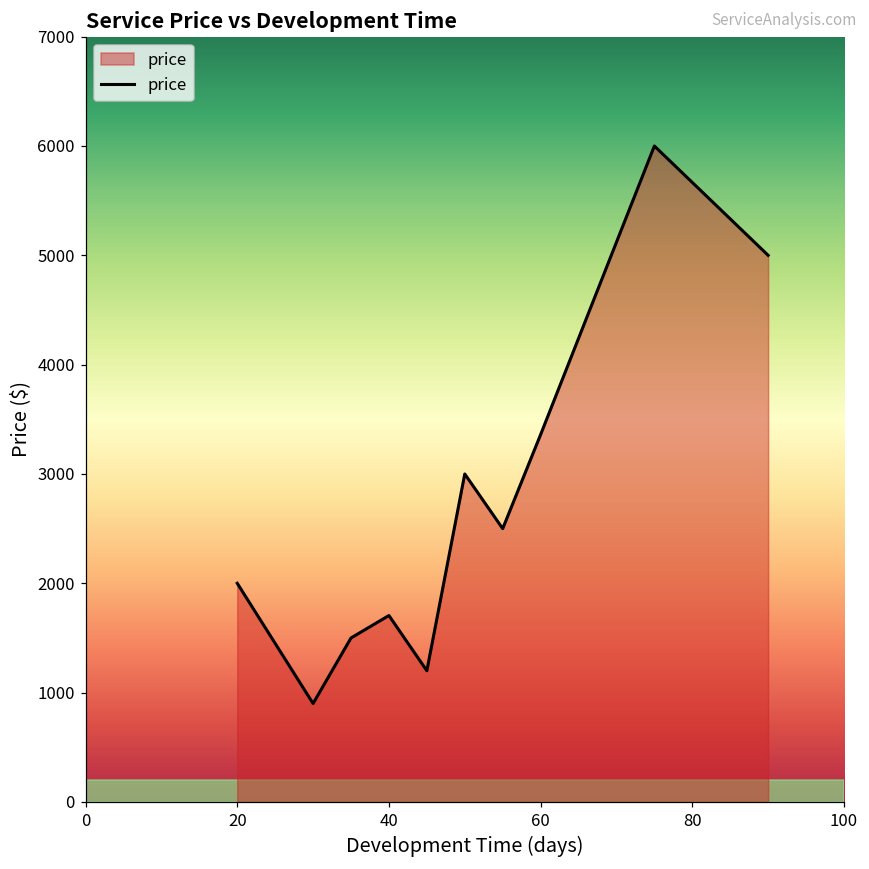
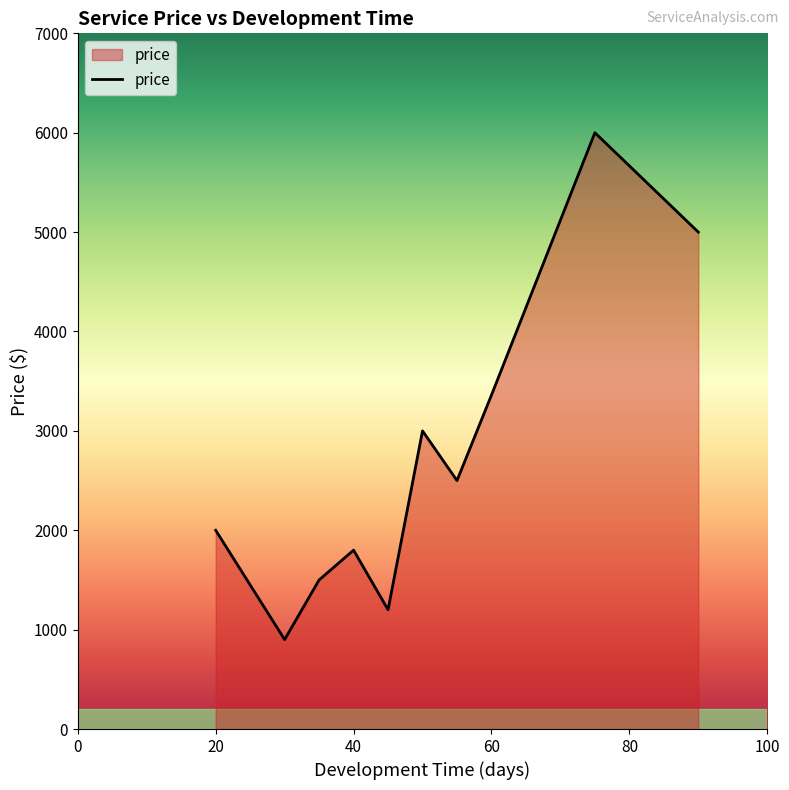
  {
    "20": 2000,
-   "40": 1700,
+   "40": 1800,
    "60": 3400
  }
